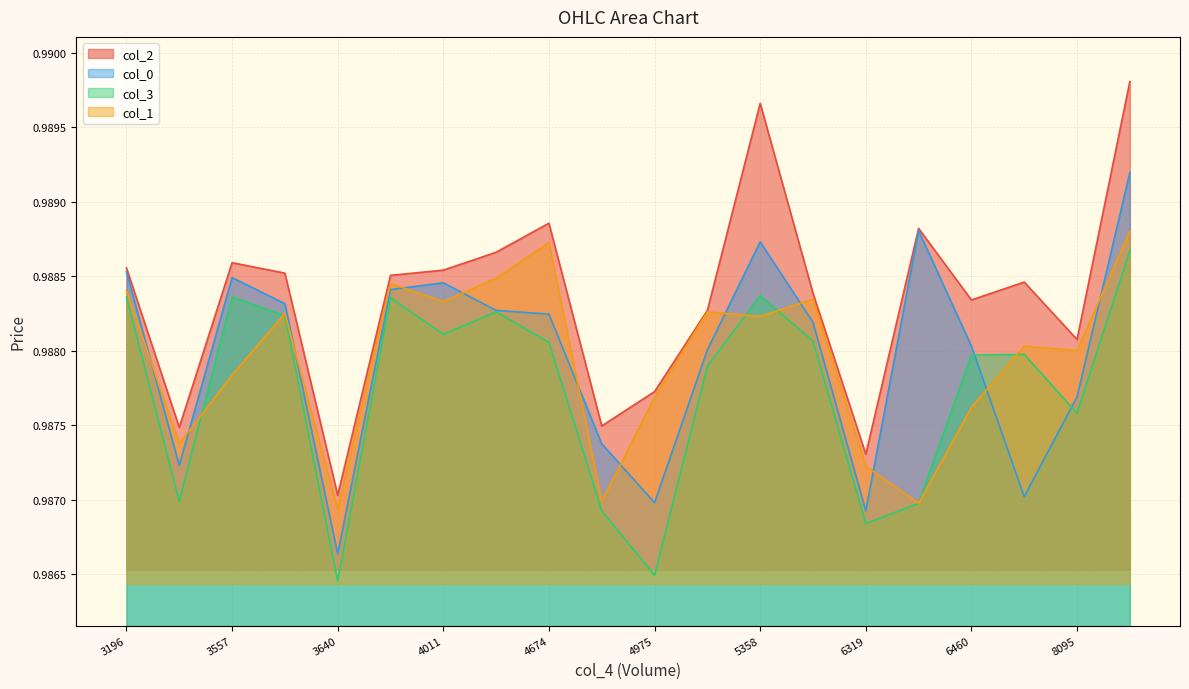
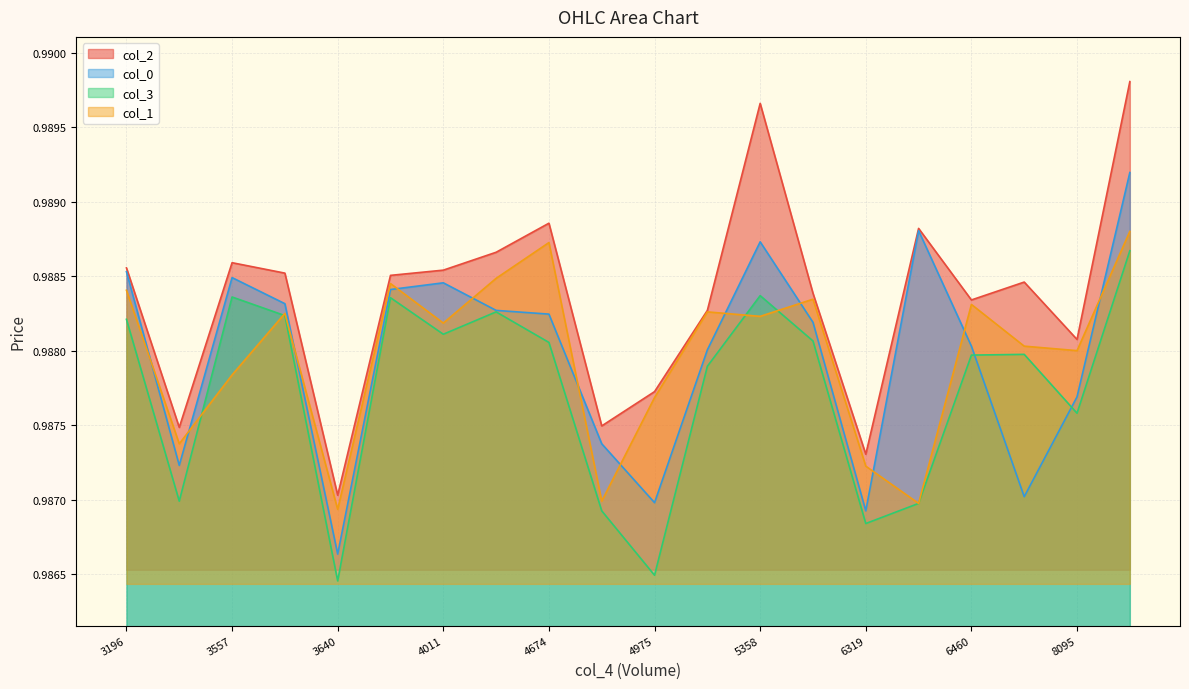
  {
    "col_2": {
      "3196": 0.98856,
      "3557": 0.98859,
      "3640": 0.98703,
      "4011": 0.98854,
      "4674": 0.98886,
      "4975": 0.98773,
      "5358": 0.98966,
      "6319": 0.98731,
      "6460": 0.98834,
      "8095": 0.98808
    },
    "col_0": {
      "3196": 0.98853,
      "3557": 0.98849,
      "3640": 0.98663,
      "4011": 0.98846,
      "4674": 0.98825,
      "4975": 0.98698,
      "5358": 0.98873,
      "6319": 0.98693,
      "6460": 0.98803,
      "8095": 0.98769
    },
    "col_3": {
-     "3196": 0.98836,
+     "3196": 0.98821,
      "3557": 0.98836,
      "3640": 0.98646,
      "4011": 0.98811,
      "4674": 0.98806,
      "4975": 0.98649,
      "5358": 0.98837,
      "6319": 0.98684,
      "6460": 0.98797,
      "8095": 0.98758
    },
    "col_1": {
      "3196": 0.98841,
      "3557": 0.98784,
      "3640": 0.98694,
-     "4011": 0.98833,
+     "4011": 0.98819,
      "4674": 0.98873,
      "4975": 0.98768,
      "5358": 0.98823,
      "6319": 0.98723,
-     "6460": 0.98762,
+     "6460": 0.98831,
      "8095": 0.98800
    }
  }
